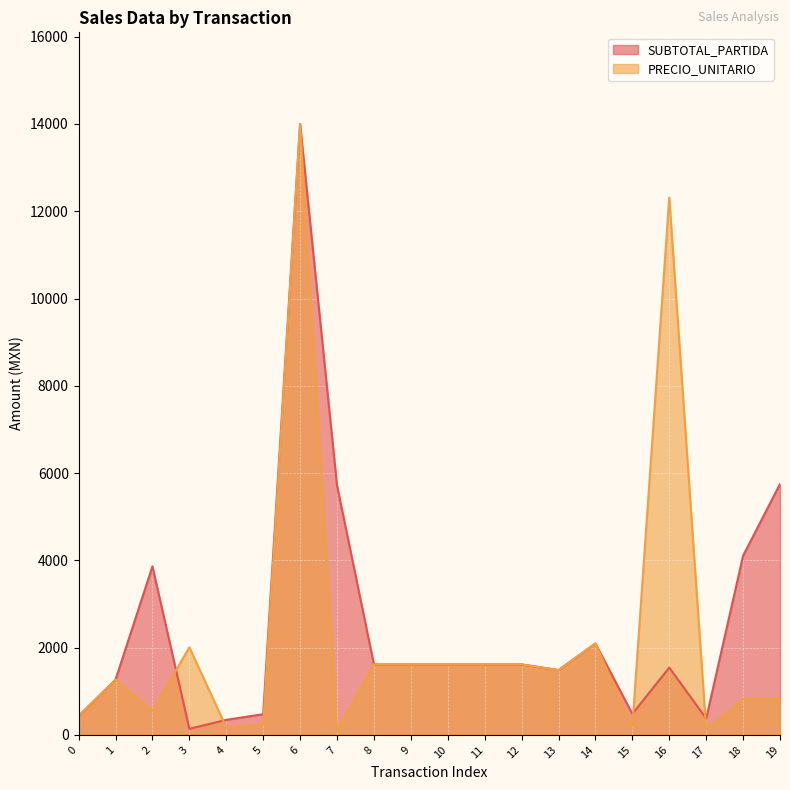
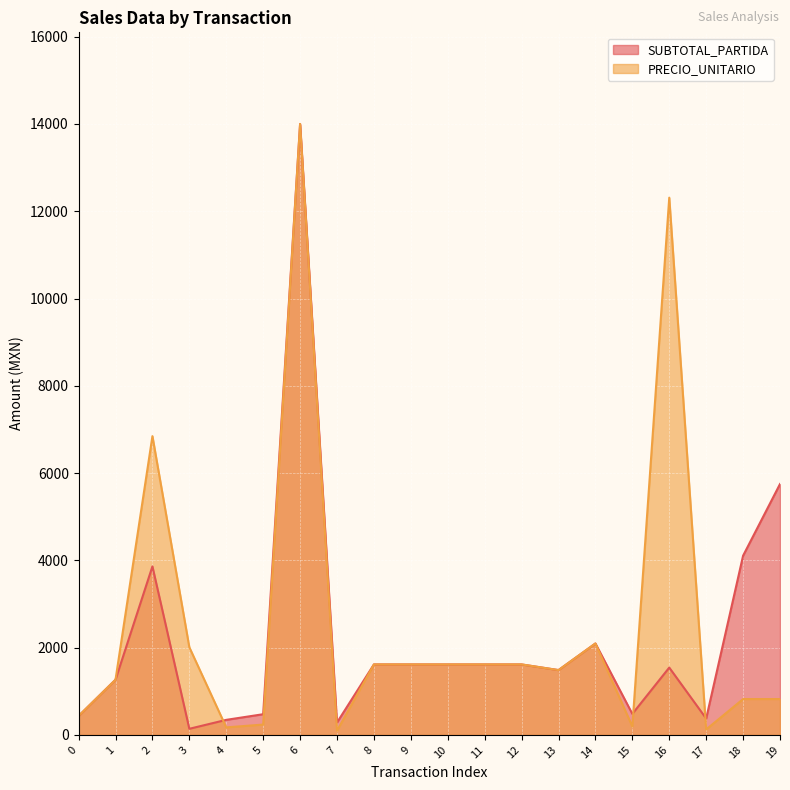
  {
    "SUBTOTAL_PARTIDA": {
      "2": 3900,
      "3": 100,
      "4": 300,
      "5": 500,
-     "7": 5700,
+     "7": 300,
      "15": 500,
      "16": 1500,
      "17": 400,
      "18": 4100,
      "19": 5700
    },
    "PRECIO_UNITARIO": {
-     "2": 600,
+     "2": 6800,
      "3": 2000,
      "4": 200,
      "5": 200,
      "7": 100,
      "15": 200,
      "16": 12300,
      "17": 100,
      "18": 800,
      "19": 800
    }
  }
